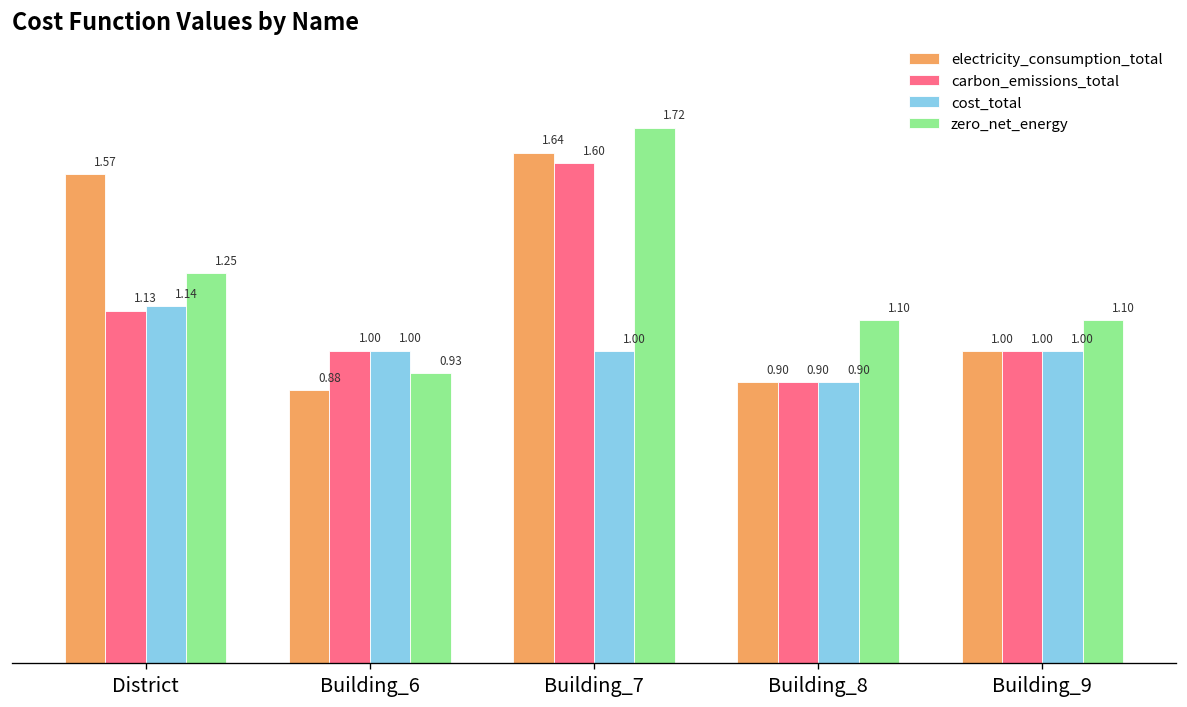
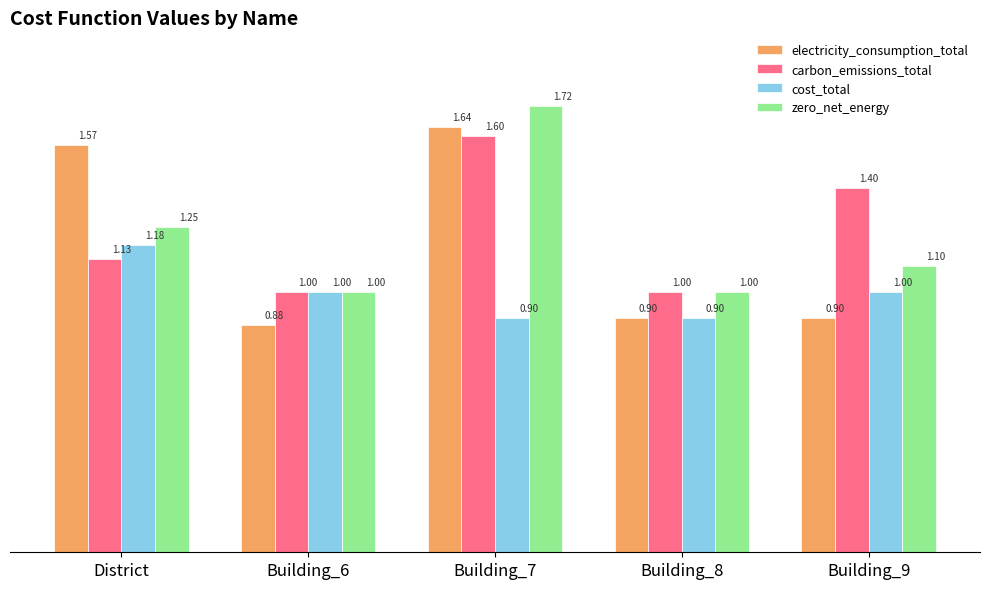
  {
    "electricity_consumption_total": {
      "District": 1.57,
      "Building_6": 0.88,
      "Building_7": 1.64,
      "Building_8": 0.90,
-     "Building_9": 1.00
+     "Building_9": 0.90
    },
    "carbon_emissions_total": {
      "District": 1.13,
      "Building_6": 1.00,
      "Building_7": 1.60,
-     "Building_8": 0.90,
-     "Building_9": 1.00
+     "Building_8": 1.00,
+     "Building_9": 1.40
    },
    "cost_total": {
-     "District": 1.14,
+     "District": 1.18,
      "Building_6": 1.00,
-     "Building_7": 1.00,
+     "Building_7": 0.90,
      "Building_8": 0.90,
      "Building_9": 1.00
    },
    "zero_net_energy": {
      "District": 1.25,
-     "Building_6": 0.93,
+     "Building_6": 1.00,
      "Building_7": 1.72,
-     "Building_8": 1.10,
+     "Building_8": 1.00,
      "Building_9": 1.10
    }
  }
